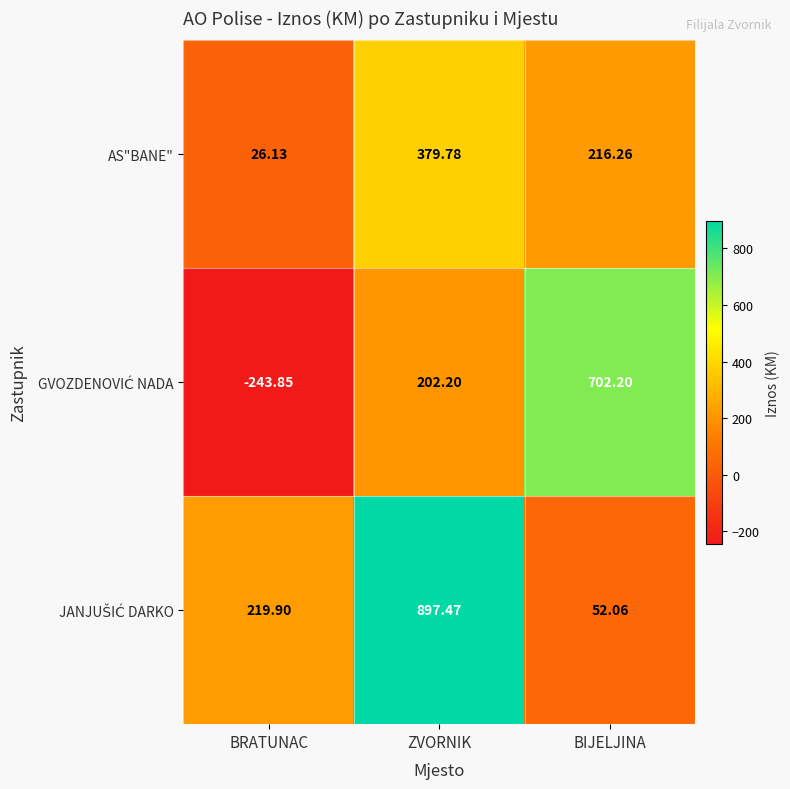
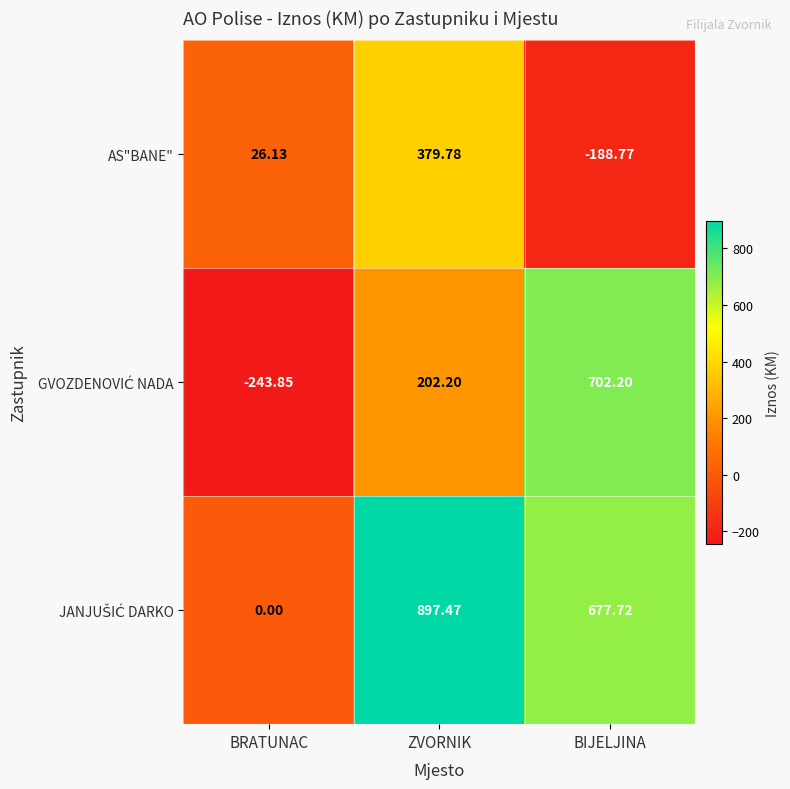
  {
    "AS\"BANE\"": {
      "BRATUNAC": 26.13,
      "ZVORNIK": 379.78,
-     "BIJELJINA": 216.26
+     "BIJELJINA": -188.77
    },
    "GVOZDENOVIĆ NADA": {
      "BRATUNAC": -243.85,
      "ZVORNIK": 202.20,
      "BIJELJINA": 702.20
    },
    "JANJUŠIĆ DARKO": {
-     "BRATUNAC": 219.90,
+     "BRATUNAC": 0.00,
      "ZVORNIK": 897.47,
-     "BIJELJINA": 52.06
+     "BIJELJINA": 677.72
    }
  }
